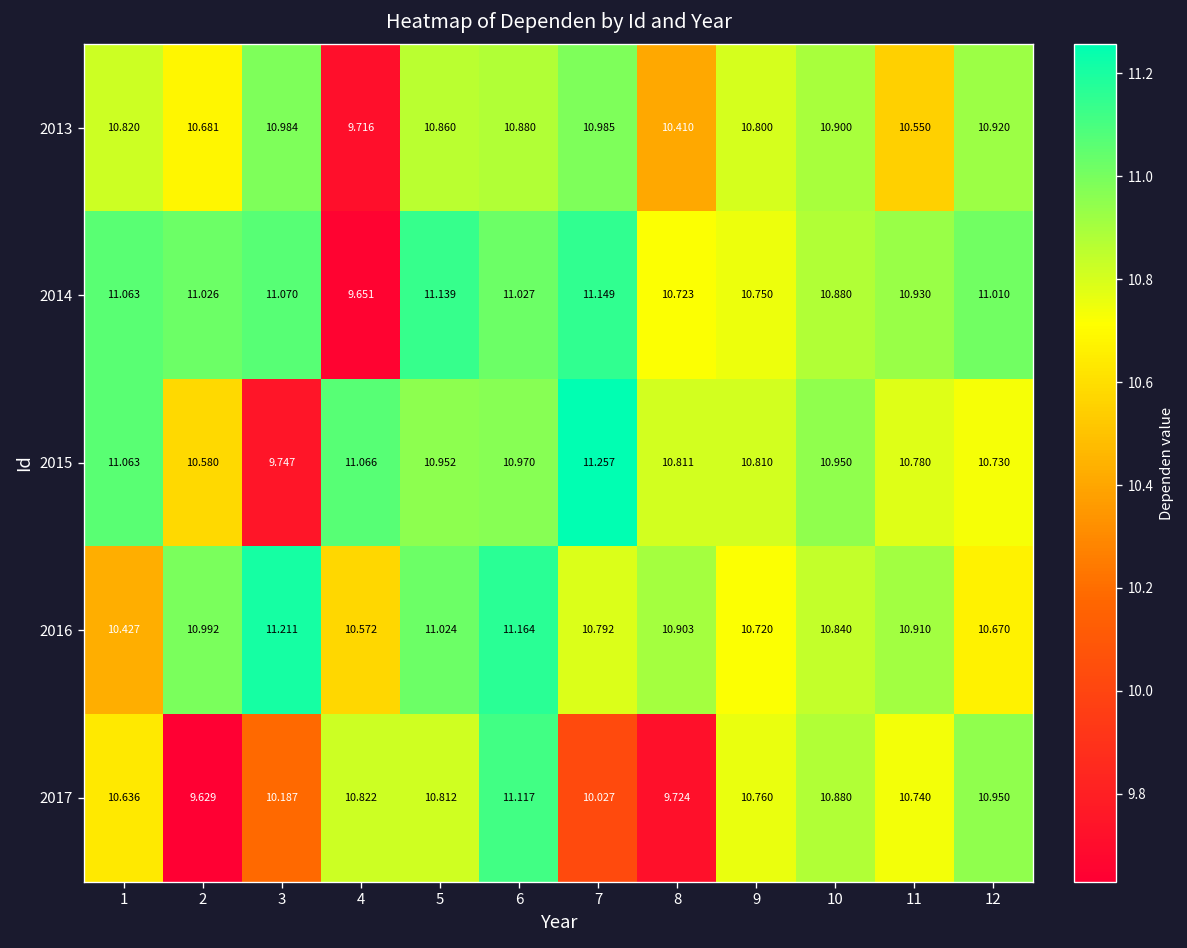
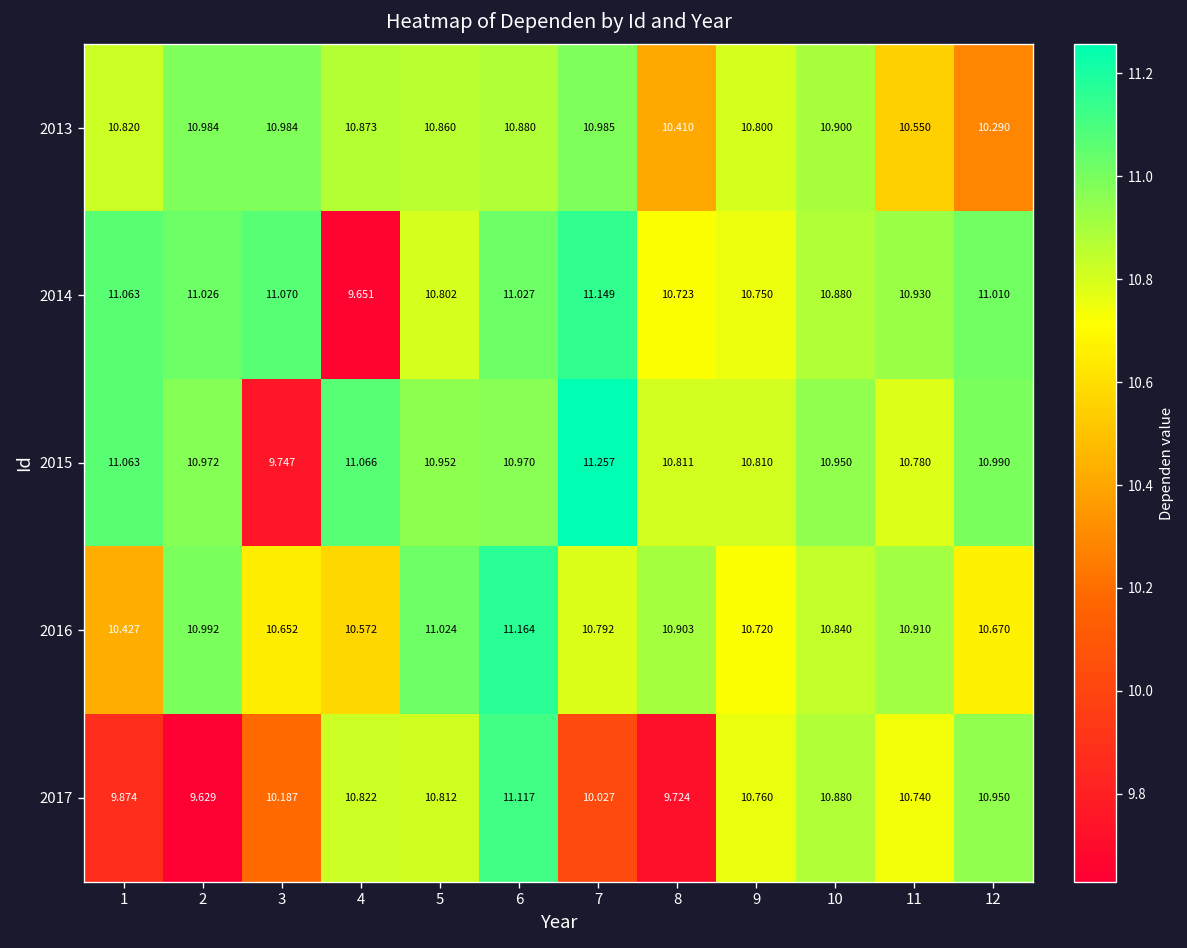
  {
    "2013": {
      "1": 10.820,
-     "2": 10.681,
+     "2": 10.984,
      "3": 10.984,
-     "4": 9.716,
+     "4": 10.873,
      "5": 10.860,
      "6": 10.880,
      "7": 10.985,
      "8": 10.410,
      "9": 10.800,
      "10": 10.900,
      "11": 10.550,
-     "12": 10.920
+     "12": 10.290
    },
    "2014": {
      "1": 11.063,
      "2": 11.026,
      "3": 11.070,
      "4": 9.651,
-     "5": 11.139,
+     "5": 10.802,
      "6": 11.027,
      "7": 11.149,
      "8": 10.723,
      "9": 10.750,
      "10": 10.880,
      "11": 10.930,
      "12": 11.010
    },
    "2015": {
      "1": 11.063,
-     "2": 10.580,
+     "2": 10.972,
      "3": 9.747,
      "4": 11.066,
      "5": 10.952,
      "6": 10.970,
      "7": 11.257,
      "8": 10.811,
      "9": 10.810,
      "10": 10.950,
      "11": 10.780,
-     "12": 10.730
+     "12": 10.990
    },
    "2016": {
      "1": 10.427,
      "2": 10.992,
-     "3": 11.211,
+     "3": 10.652,
      "4": 10.572,
      "5": 11.024,
      "6": 11.164,
      "7": 10.792,
      "8": 10.903,
      "9": 10.720,
      "10": 10.840,
      "11": 10.910,
      "12": 10.670
    },
    "2017": {
-     "1": 10.636,
+     "1": 9.874,
      "2": 9.629,
      "3": 10.187,
      "4": 10.822,
      "5": 10.812,
      "6": 11.117,
      "7": 10.027,
      "8": 9.724,
      "9": 10.760,
      "10": 10.880,
      "11": 10.740,
      "12": 10.950
    }
  }
